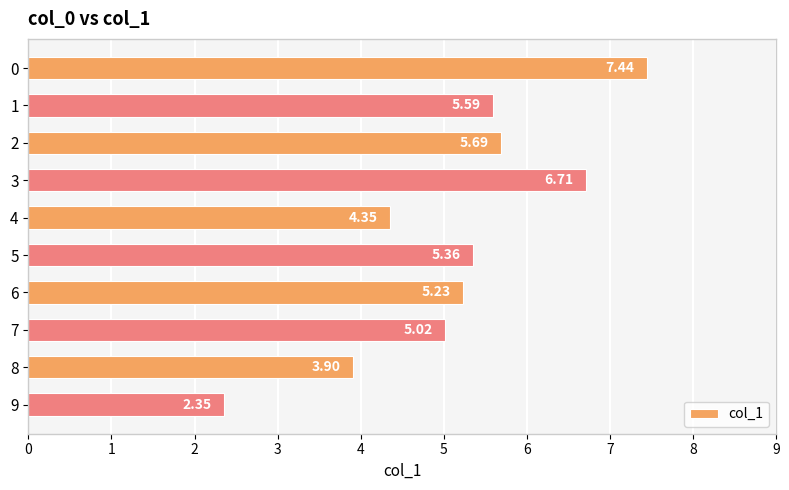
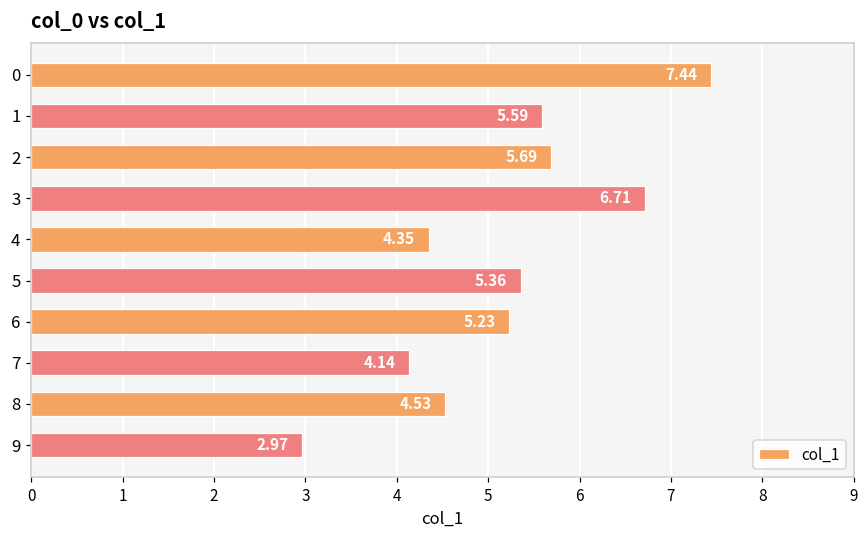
  {
    "0": 7.44,
    "1": 5.59,
    "2": 5.69,
    "3": 6.71,
    "4": 4.35,
    "5": 5.36,
    "6": 5.23,
-   "7": 5.02,
-   "8": 3.90,
-   "9": 2.35
+   "7": 4.14,
+   "8": 4.53,
+   "9": 2.97
  }
